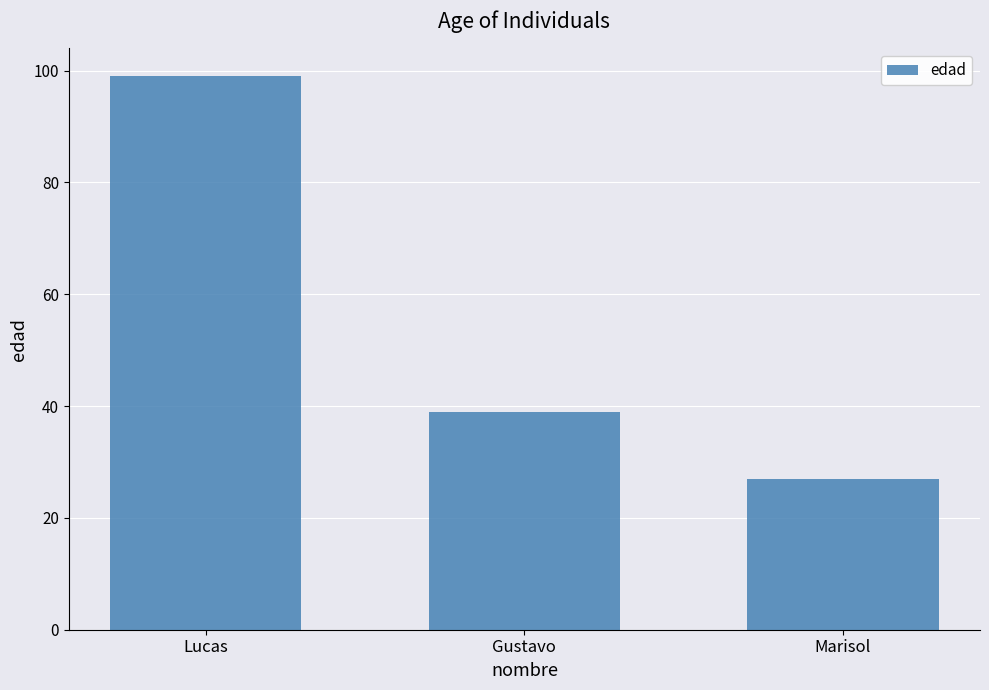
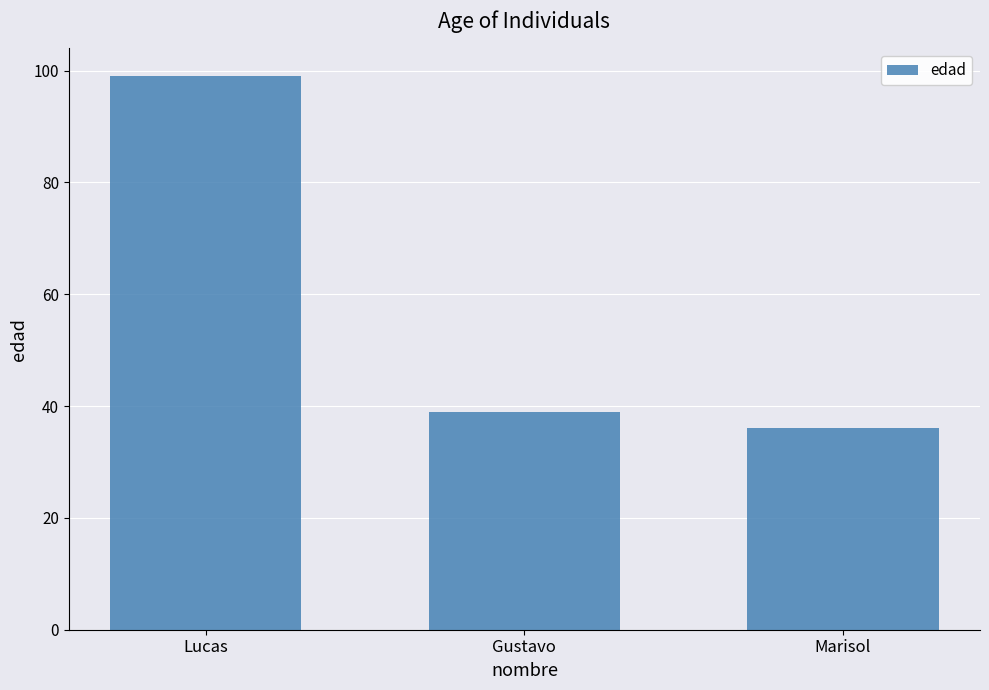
  {
    "Lucas": 99,
    "Gustavo": 39,
-   "Marisol": 27
+   "Marisol": 36
  }
